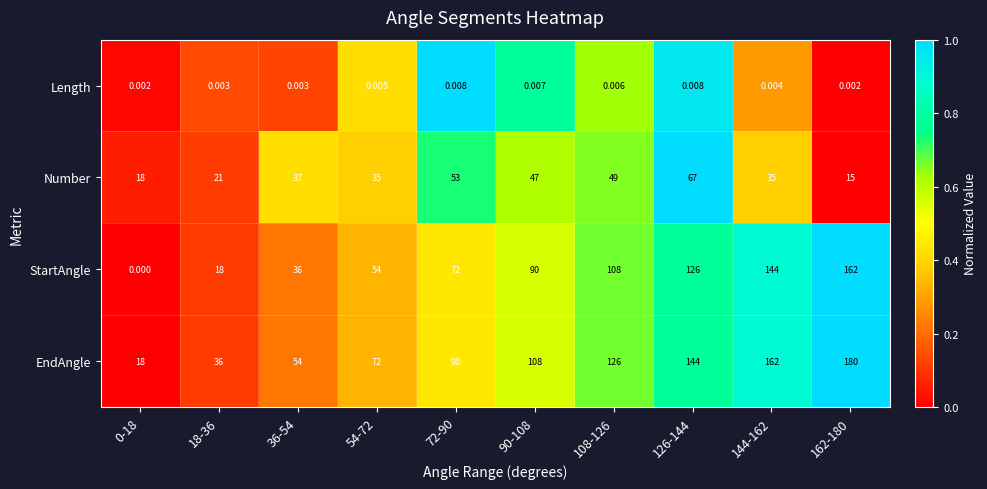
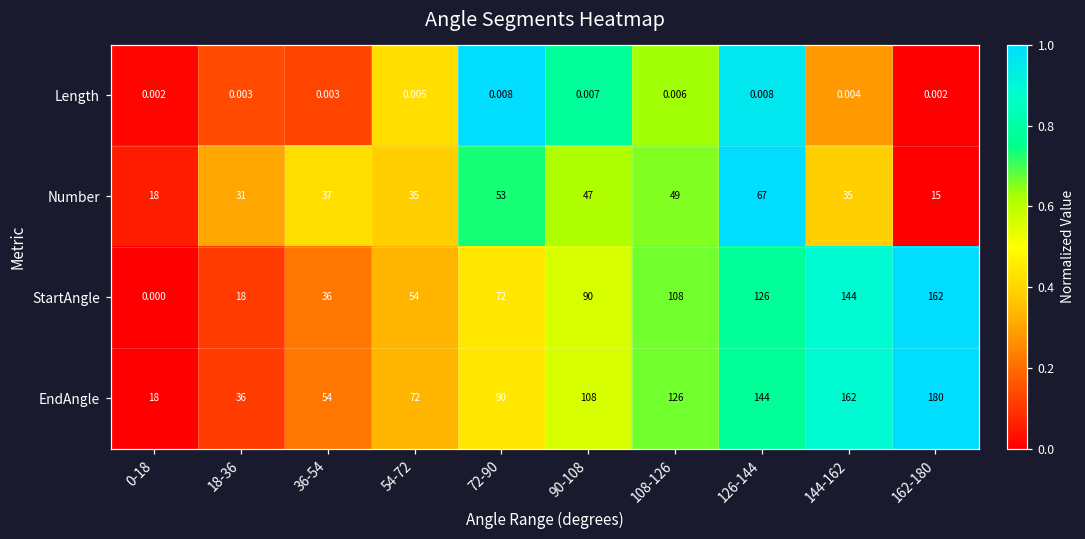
  {
    "Length": {
      "0-18": 0.002,
      "18-36": 0.003,
      "36-54": 0.003,
      "54-72": 0.005,
      "72-90": 0.008,
      "90-108": 0.007,
      "108-126": 0.006,
      "126-144": 0.008,
      "144-162": 0.004,
      "162-180": 0.002
    },
    "Number": {
      "0-18": 18,
-     "18-36": 21,
+     "18-36": 31,
      "36-54": 37,
      "54-72": 35,
      "72-90": 53,
      "90-108": 47,
      "108-126": 49,
      "126-144": 67,
      "144-162": 35,
      "162-180": 15
    },
    "StartAngle": {
      "0-18": 0.000,
      "18-36": 18,
      "36-54": 36,
      "54-72": 54,
      "72-90": 72,
      "90-108": 90,
      "108-126": 108,
      "126-144": 126,
      "144-162": 144,
      "162-180": 162
    },
    "EndAngle": {
      "0-18": 18,
      "18-36": 36,
      "36-54": 54,
      "54-72": 72,
      "72-90": 90,
      "90-108": 108,
      "108-126": 126,
      "126-144": 144,
      "144-162": 162,
      "162-180": 180
    }
  }
